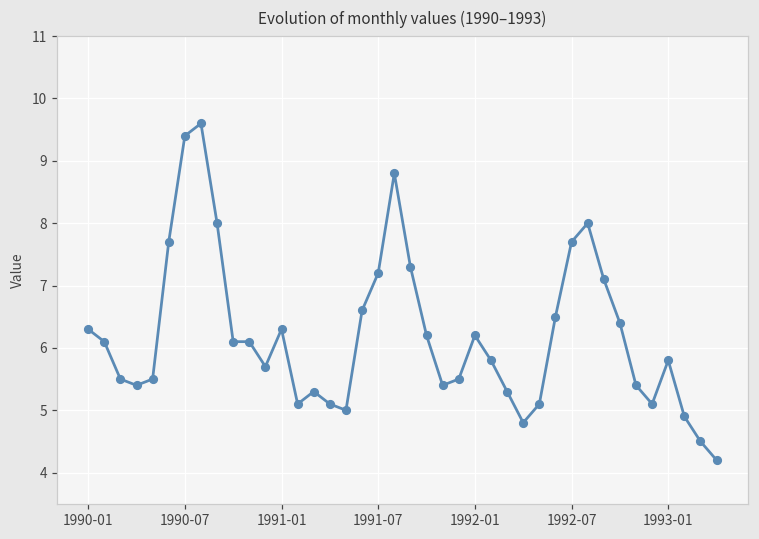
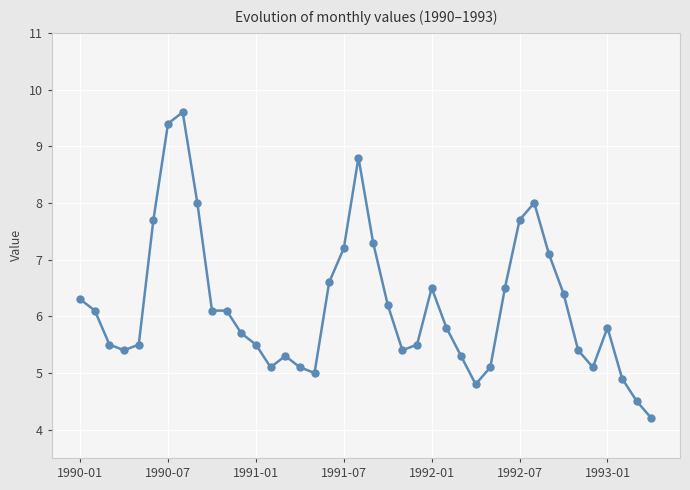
  {
    "1990-01": 6.3,
    "1990-07": 9.4,
-   "1991-01": 6.3,
+   "1991-01": 5.5,
    "1991-07": 7.2,
-   "1992-01": 6.2,
+   "1992-01": 6.5,
    "1992-07": 7.7,
    "1993-01": 5.8
  }
